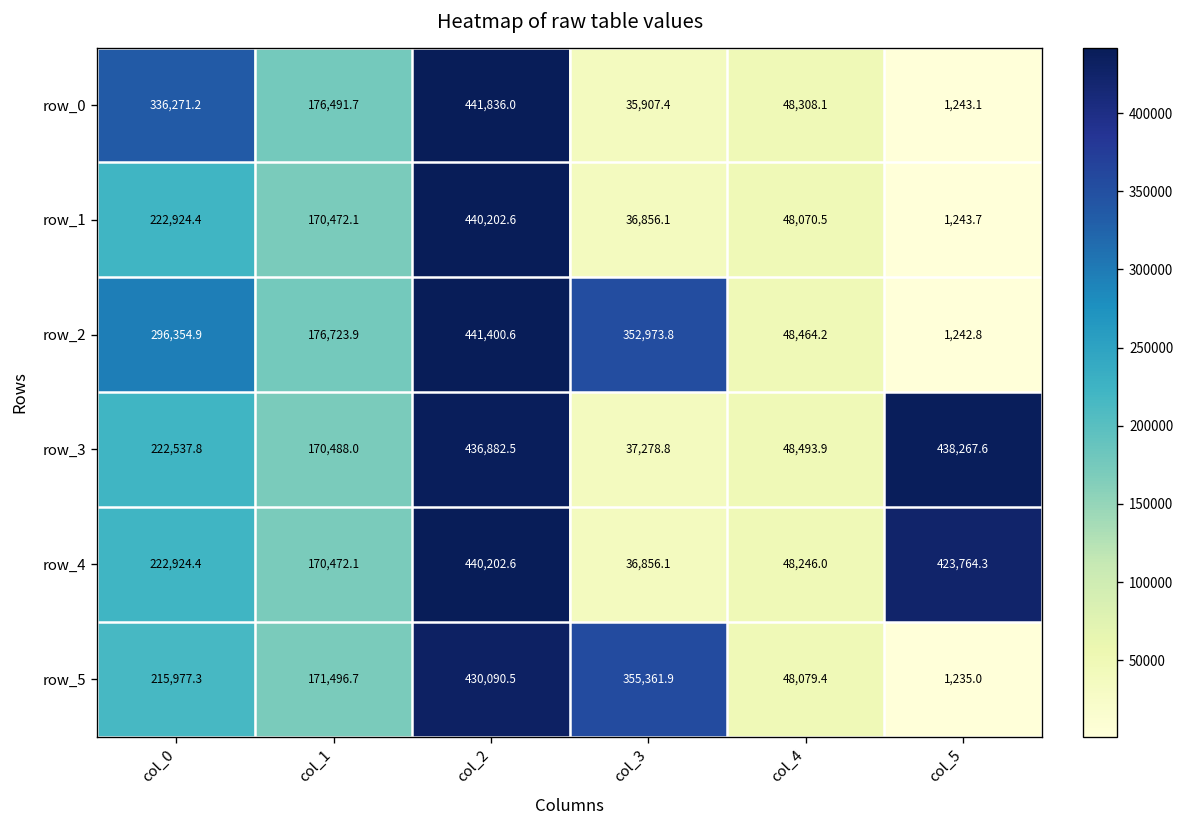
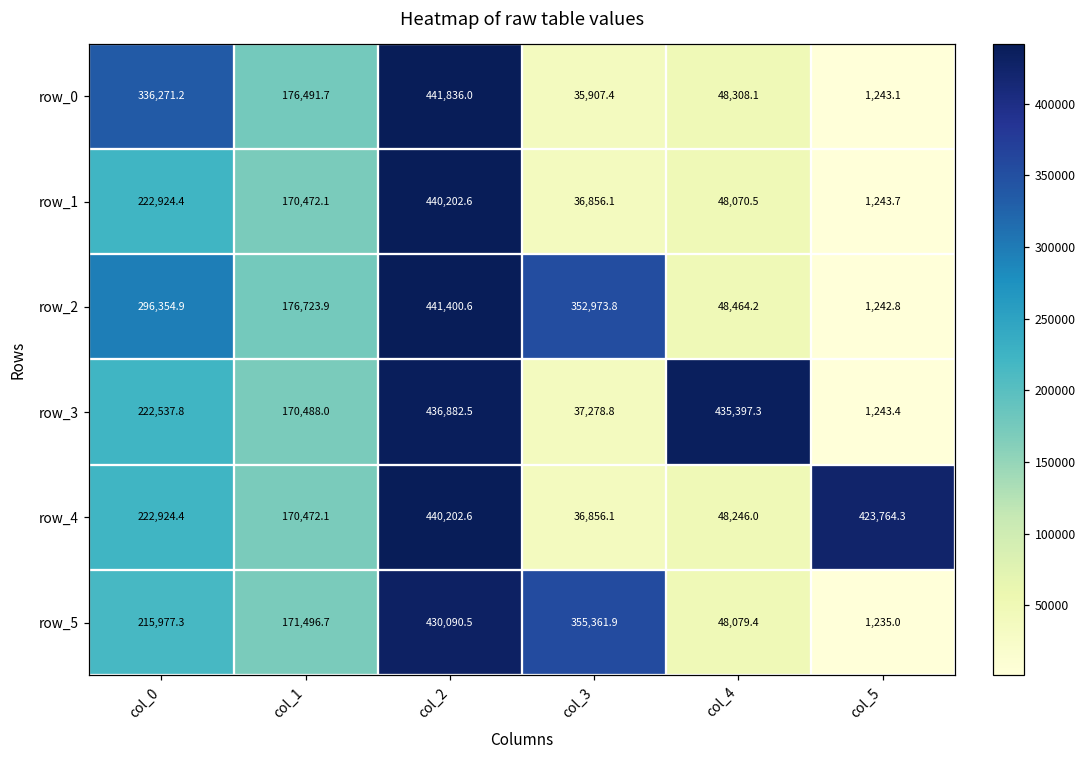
  {
    "row_0": {
      "col_0": "336,271.2",
      "col_1": "176,491.7",
      "col_2": "441,836.0",
      "col_3": "35,907.4",
      "col_4": "48,308.1",
      "col_5": "1,243.1"
    },
    "row_1": {
      "col_0": "222,924.4",
      "col_1": "170,472.1",
      "col_2": "440,202.6",
      "col_3": "36,856.1",
      "col_4": "48,070.5",
      "col_5": "1,243.7"
    },
    "row_2": {
      "col_0": "296,354.9",
      "col_1": "176,723.9",
      "col_2": "441,400.6",
      "col_3": "352,973.8",
      "col_4": "48,464.2",
      "col_5": "1,242.8"
    },
    "row_3": {
      "col_0": "222,537.8",
      "col_1": "170,488.0",
      "col_2": "436,882.5",
      "col_3": "37,278.8",
-     "col_4": "48,493.9",
-     "col_5": "438,267.6"
+     "col_4": "435,397.3",
+     "col_5": "1,243.4"
    },
    "row_4": {
      "col_0": "222,924.4",
      "col_1": "170,472.1",
      "col_2": "440,202.6",
      "col_3": "36,856.1",
      "col_4": "48,246.0",
      "col_5": "423,764.3"
    },
    "row_5": {
      "col_0": "215,977.3",
      "col_1": "171,496.7",
      "col_2": "430,090.5",
      "col_3": "355,361.9",
      "col_4": "48,079.4",
      "col_5": "1,235.0"
    }
  }
